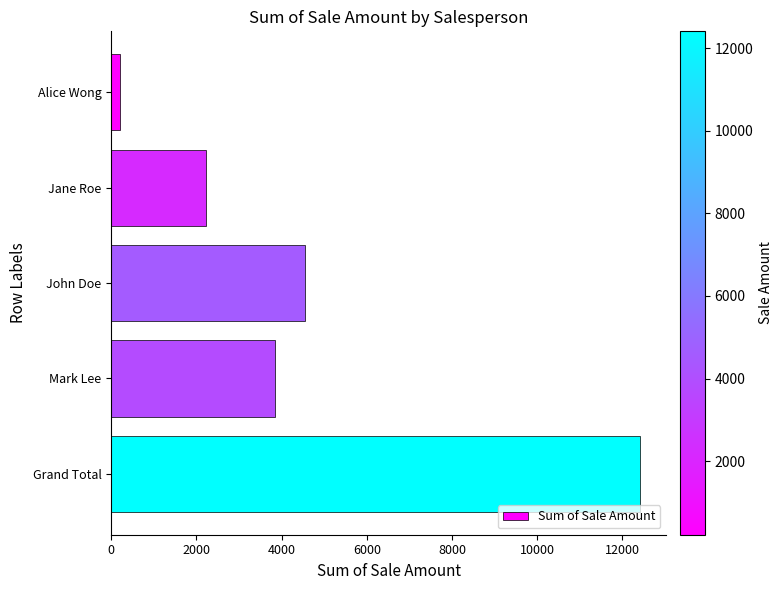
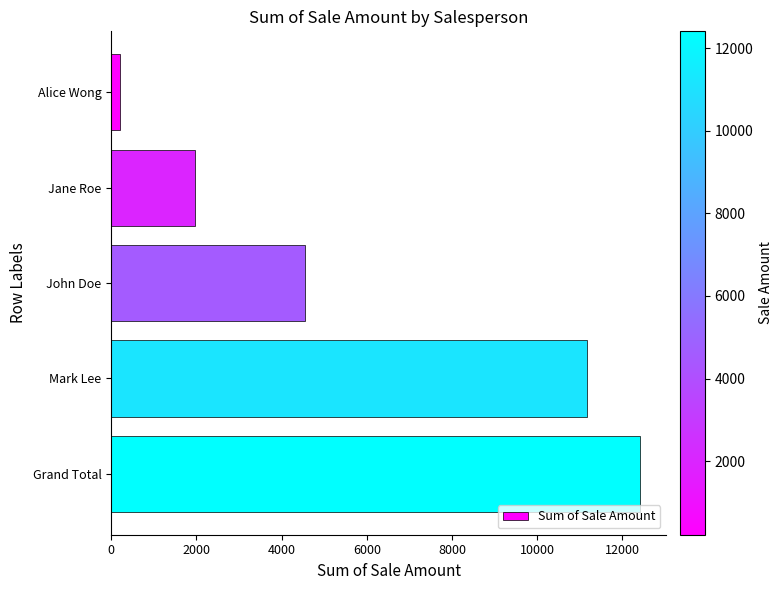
  {
    "Alice Wong": 200,
-   "Jane Roe": 2200,
+   "Jane Roe": 2000,
    "John Doe": 4600,
-   "Mark Lee": 3800,
+   "Mark Lee": 11200,
    "Grand Total": 12400
  }
